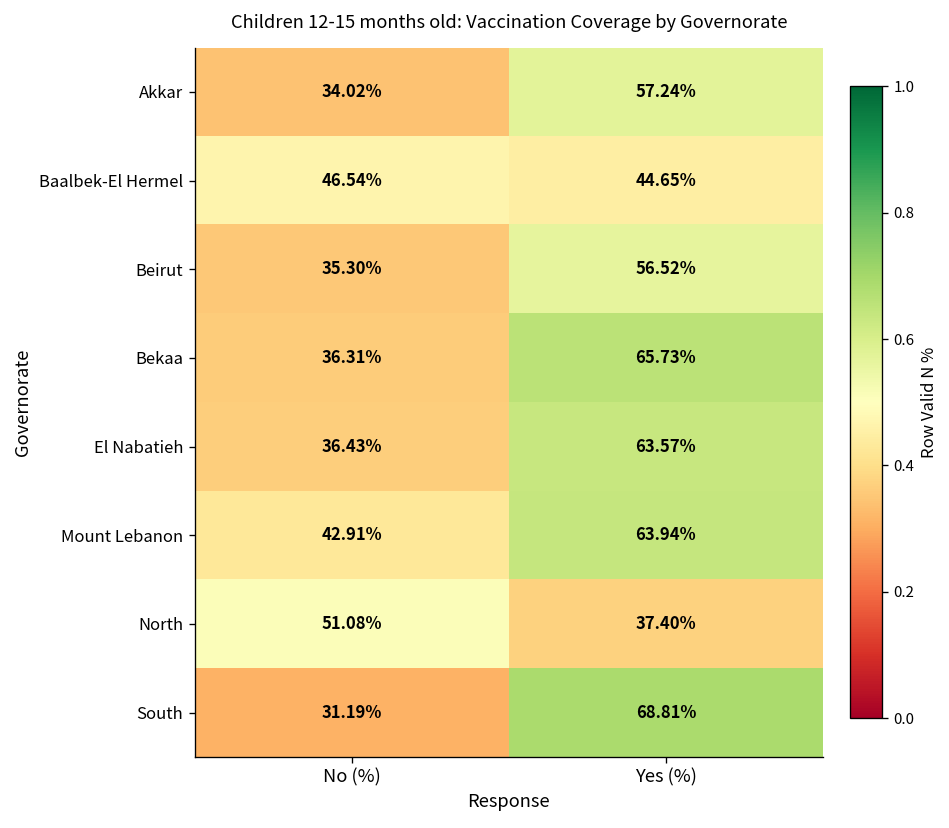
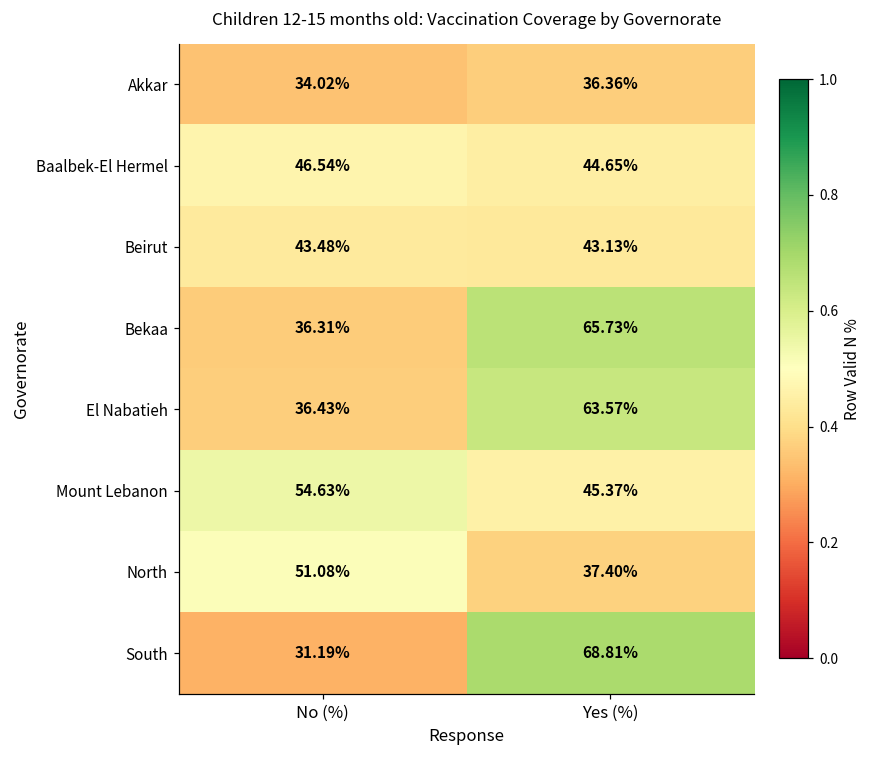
  {
    "Akkar": {
      "No (%)": "34.02%",
-     "Yes (%)": "57.24%"
+     "Yes (%)": "36.36%"
    },
    "Baalbek-El Hermel": {
      "No (%)": "46.54%",
      "Yes (%)": "44.65%"
    },
    "Beirut": {
-     "No (%)": "35.30%",
-     "Yes (%)": "56.52%"
+     "No (%)": "43.48%",
+     "Yes (%)": "43.13%"
    },
    "Bekaa": {
      "No (%)": "36.31%",
      "Yes (%)": "65.73%"
    },
    "El Nabatieh": {
      "No (%)": "36.43%",
      "Yes (%)": "63.57%"
    },
    "Mount Lebanon": {
-     "No (%)": "42.91%",
-     "Yes (%)": "63.94%"
+     "No (%)": "54.63%",
+     "Yes (%)": "45.37%"
    },
    "North": {
      "No (%)": "51.08%",
      "Yes (%)": "37.40%"
    },
    "South": {
      "No (%)": "31.19%",
      "Yes (%)": "68.81%"
    }
  }
